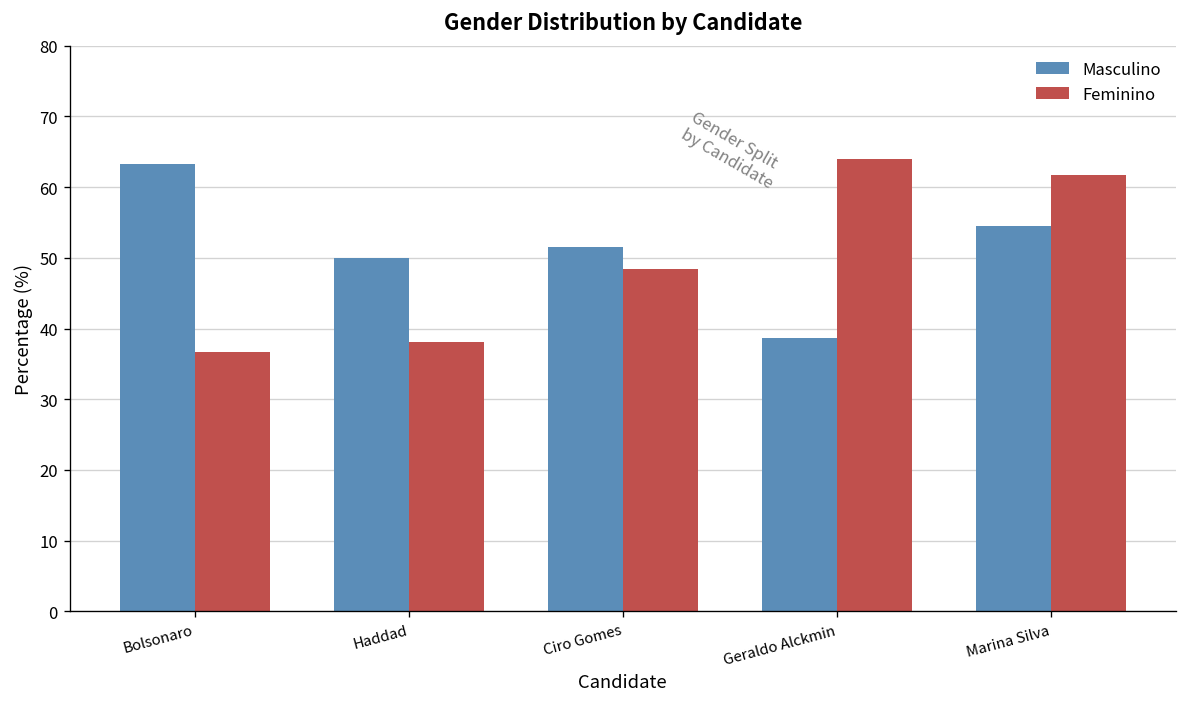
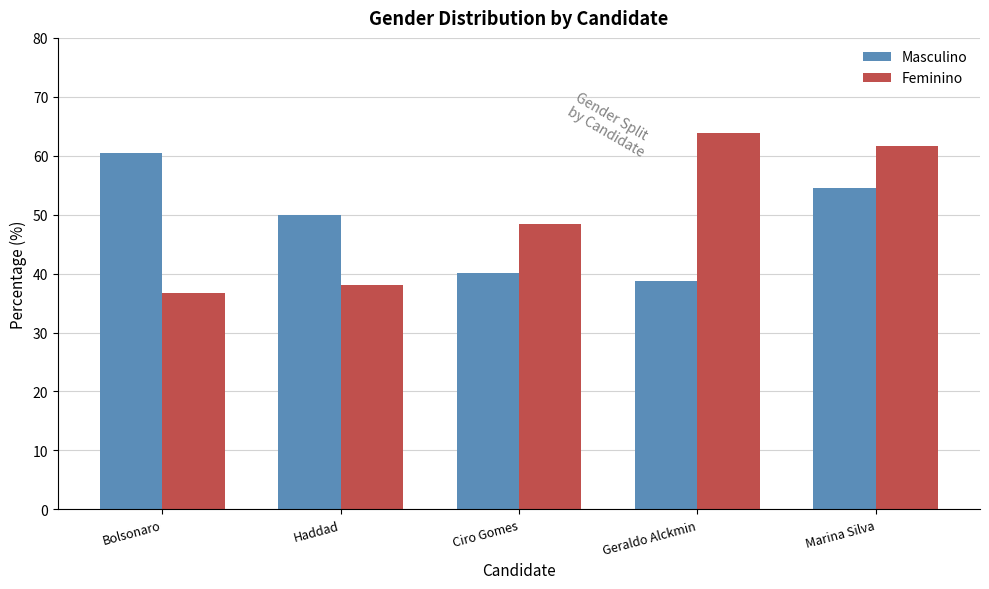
  {
    "Masculino": {
-     "Bolsonaro": 63,
+     "Bolsonaro": 60,
      "Haddad": 50,
-     "Ciro Gomes": 52,
+     "Ciro Gomes": 40,
      "Geraldo Alckmin": 39,
      "Marina Silva": 55
    },
    "Feminino": {
      "Bolsonaro": 37,
      "Haddad": 38,
      "Ciro Gomes": 48,
      "Geraldo Alckmin": 64,
      "Marina Silva": 62
    }
  }
